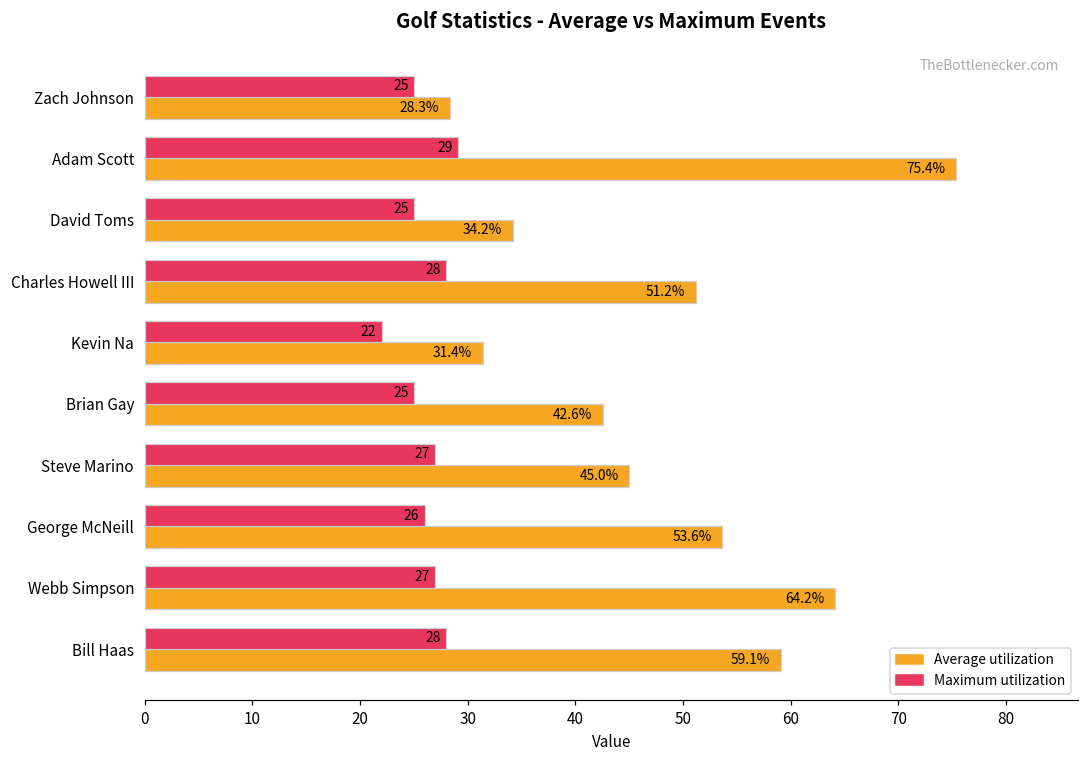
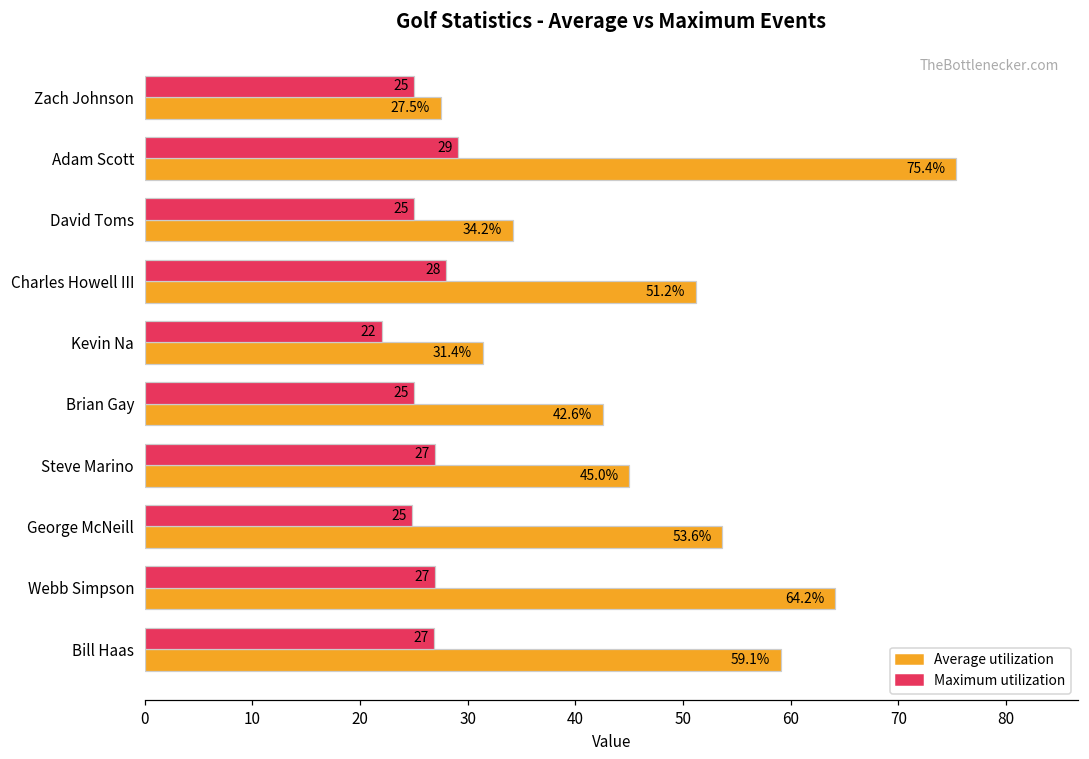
  {
    "Average utilization": {
-     "Zach Johnson": "28.3%",
+     "Zach Johnson": "27.5%",
      "Adam Scott": "75.4%",
      "David Toms": "34.2%",
      "Charles Howell III": "51.2%",
      "Kevin Na": "31.4%",
      "Brian Gay": "42.6%",
      "Steve Marino": "45.0%",
      "George McNeill": "53.6%",
      "Webb Simpson": "64.2%",
      "Bill Haas": "59.1%"
    },
    "Maximum utilization": {
      "Zach Johnson": "25",
      "Adam Scott": "29",
      "David Toms": "25",
      "Charles Howell III": "28",
      "Kevin Na": "22",
      "Brian Gay": "25",
      "Steve Marino": "27",
-     "George McNeill": "26",
+     "George McNeill": "25",
      "Webb Simpson": "27",
-     "Bill Haas": "28"
+     "Bill Haas": "27"
    }
  }
